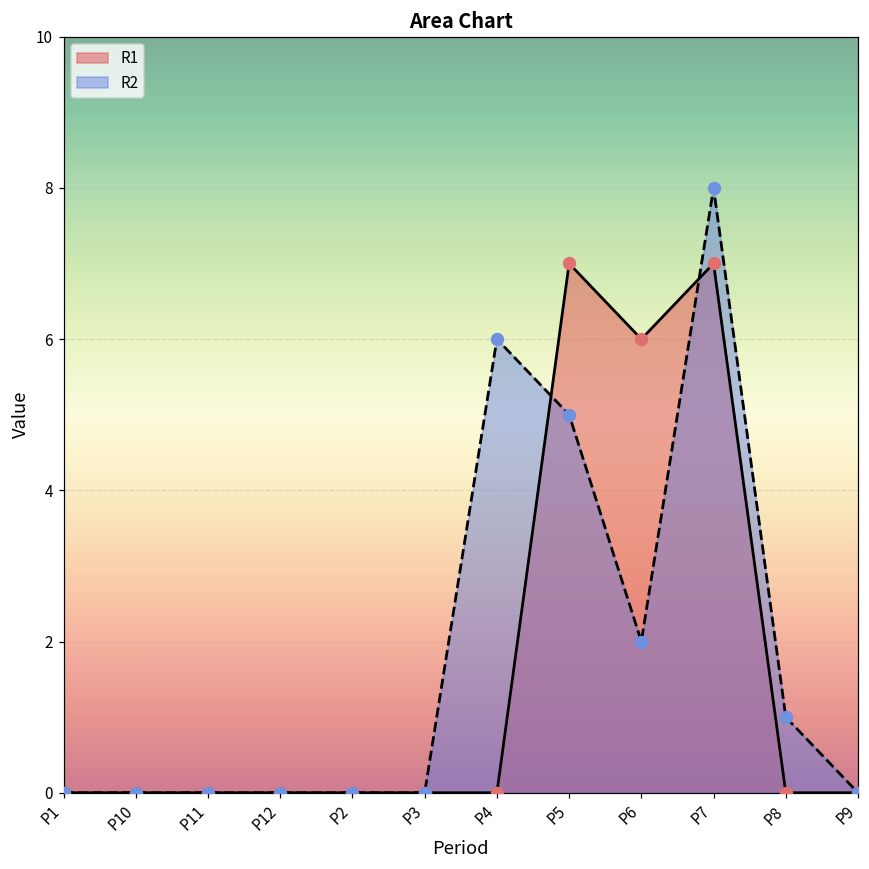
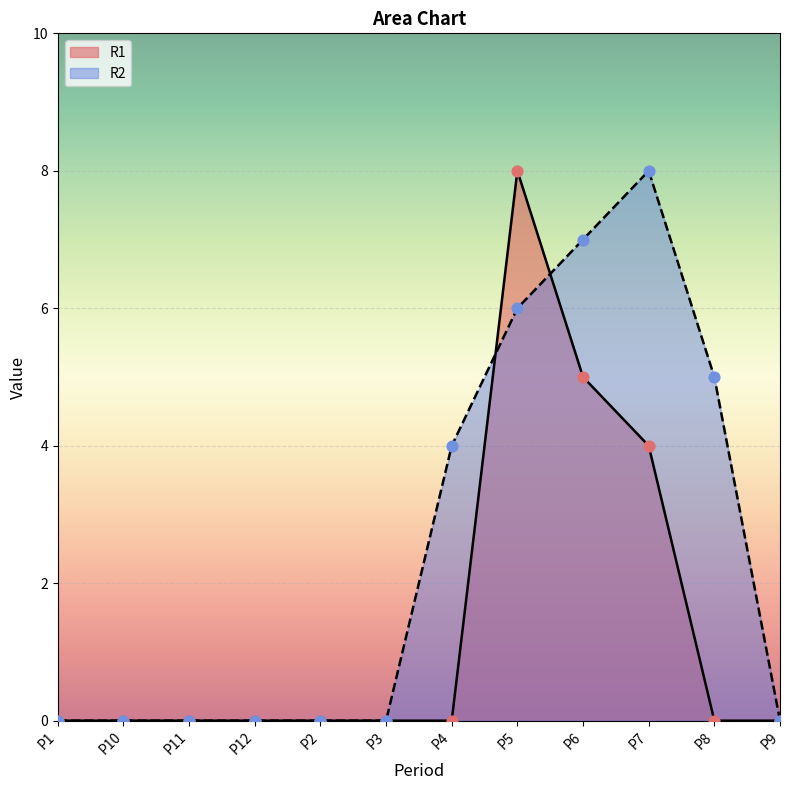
  {
    "R1": {
      "P4": 0,
-     "P5": 7,
-     "P6": 6,
-     "P7": 7,
+     "P5": 8,
+     "P6": 5,
+     "P7": 4,
      "P8": 0
    },
    "R2": {
-     "P4": 6,
-     "P5": 5,
-     "P6": 2,
+     "P4": 4,
+     "P5": 6,
+     "P6": 7,
      "P7": 8,
-     "P8": 1
+     "P8": 5
    }
  }
